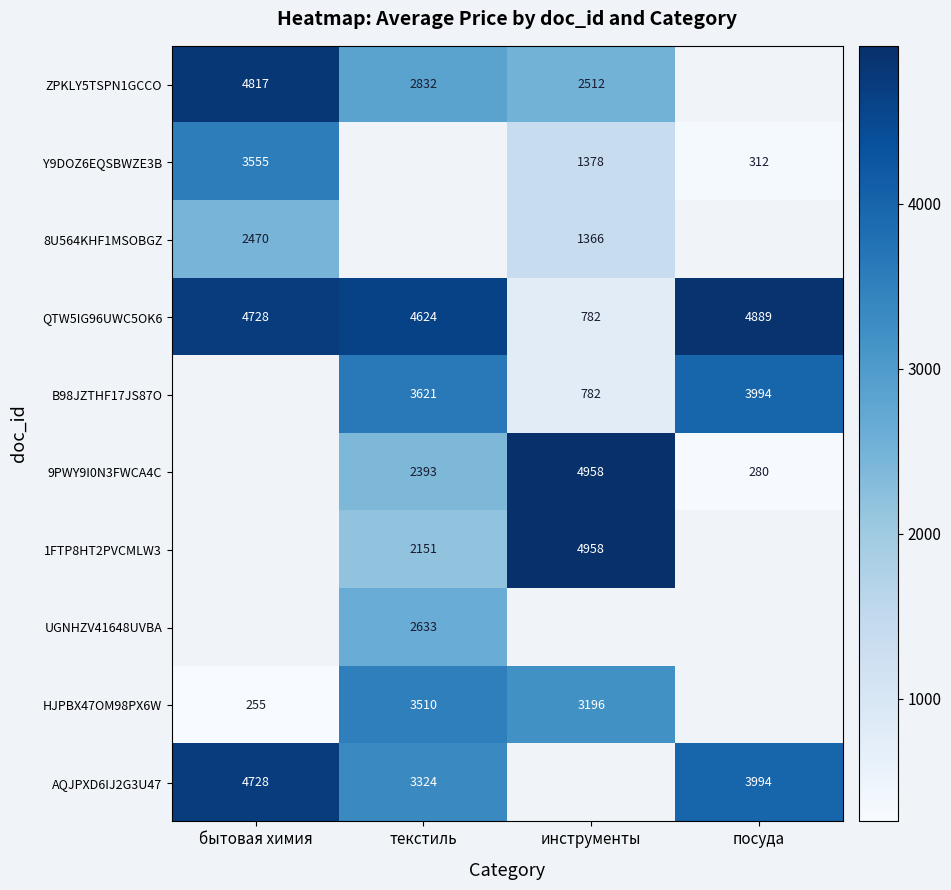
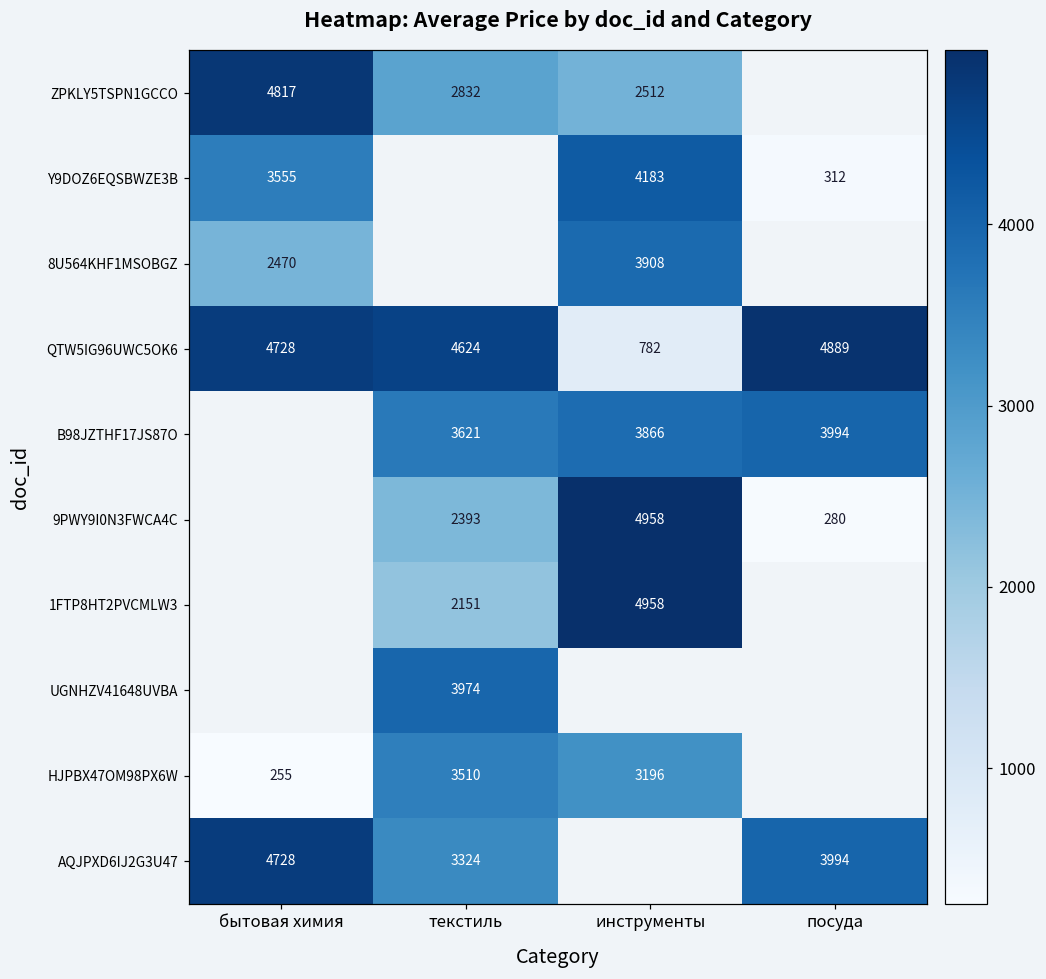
  {
    "ZPKLY5TSPN1GCCO": {
      "бытовая химия": 4817,
      "текстиль": 2832,
      "инструменты": 2512
    },
    "Y9DOZ6EQSBWZE3B": {
      "бытовая химия": 3555,
-     "инструменты": 1378,
+     "инструменты": 4183,
      "посуда": 312
    },
    "8U564KHF1MSOBGZ": {
      "бытовая химия": 2470,
-     "инструменты": 1366
+     "инструменты": 3908
    },
    "QTW5IG96UWC5OK6": {
      "бытовая химия": 4728,
      "текстиль": 4624,
      "инструменты": 782,
      "посуда": 4889
    },
    "B98JZTHF17JS87O": {
      "текстиль": 3621,
-     "инструменты": 782,
+     "инструменты": 3866,
      "посуда": 3994
    },
    "9PWY9I0N3FWCA4C": {
      "текстиль": 2393,
      "инструменты": 4958,
      "посуда": 280
    },
    "1FTP8HT2PVCMLW3": {
      "текстиль": 2151,
      "инструменты": 4958
    },
    "UGNHZV41648UVBA": {
-     "текстиль": 2633
+     "текстиль": 3974
    },
    "HJPBX47OM98PX6W": {
      "бытовая химия": 255,
      "текстиль": 3510,
      "инструменты": 3196
    },
    "AQJPXD6IJ2G3U47": {
      "бытовая химия": 4728,
      "текстиль": 3324,
      "посуда": 3994
    }
  }
